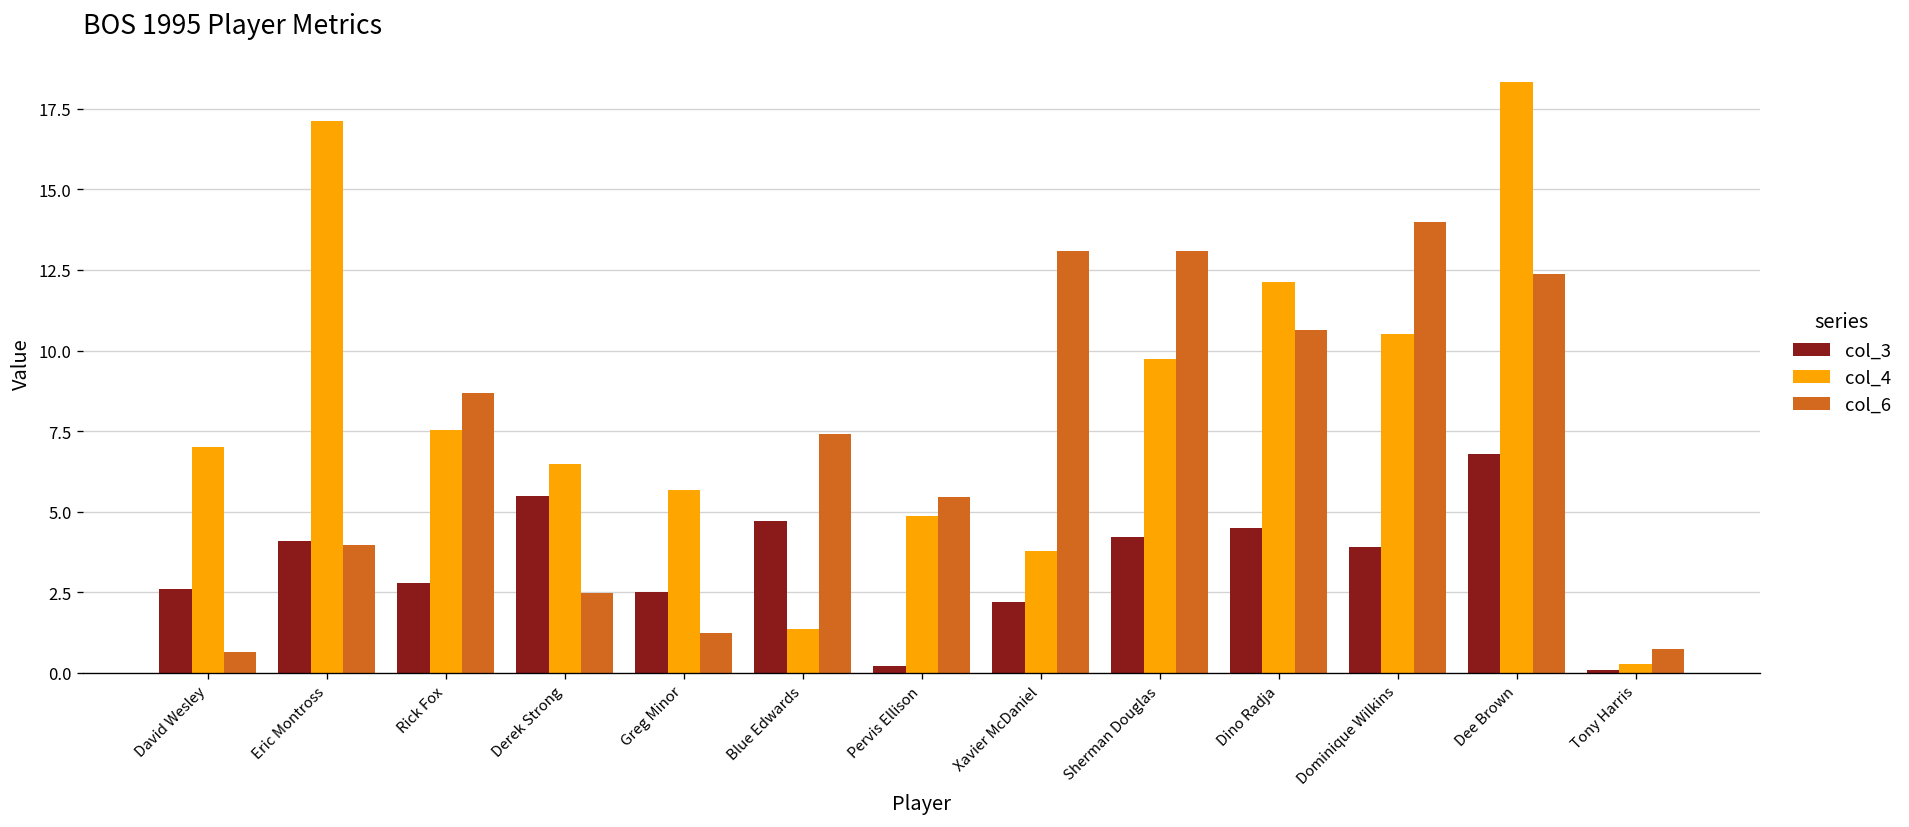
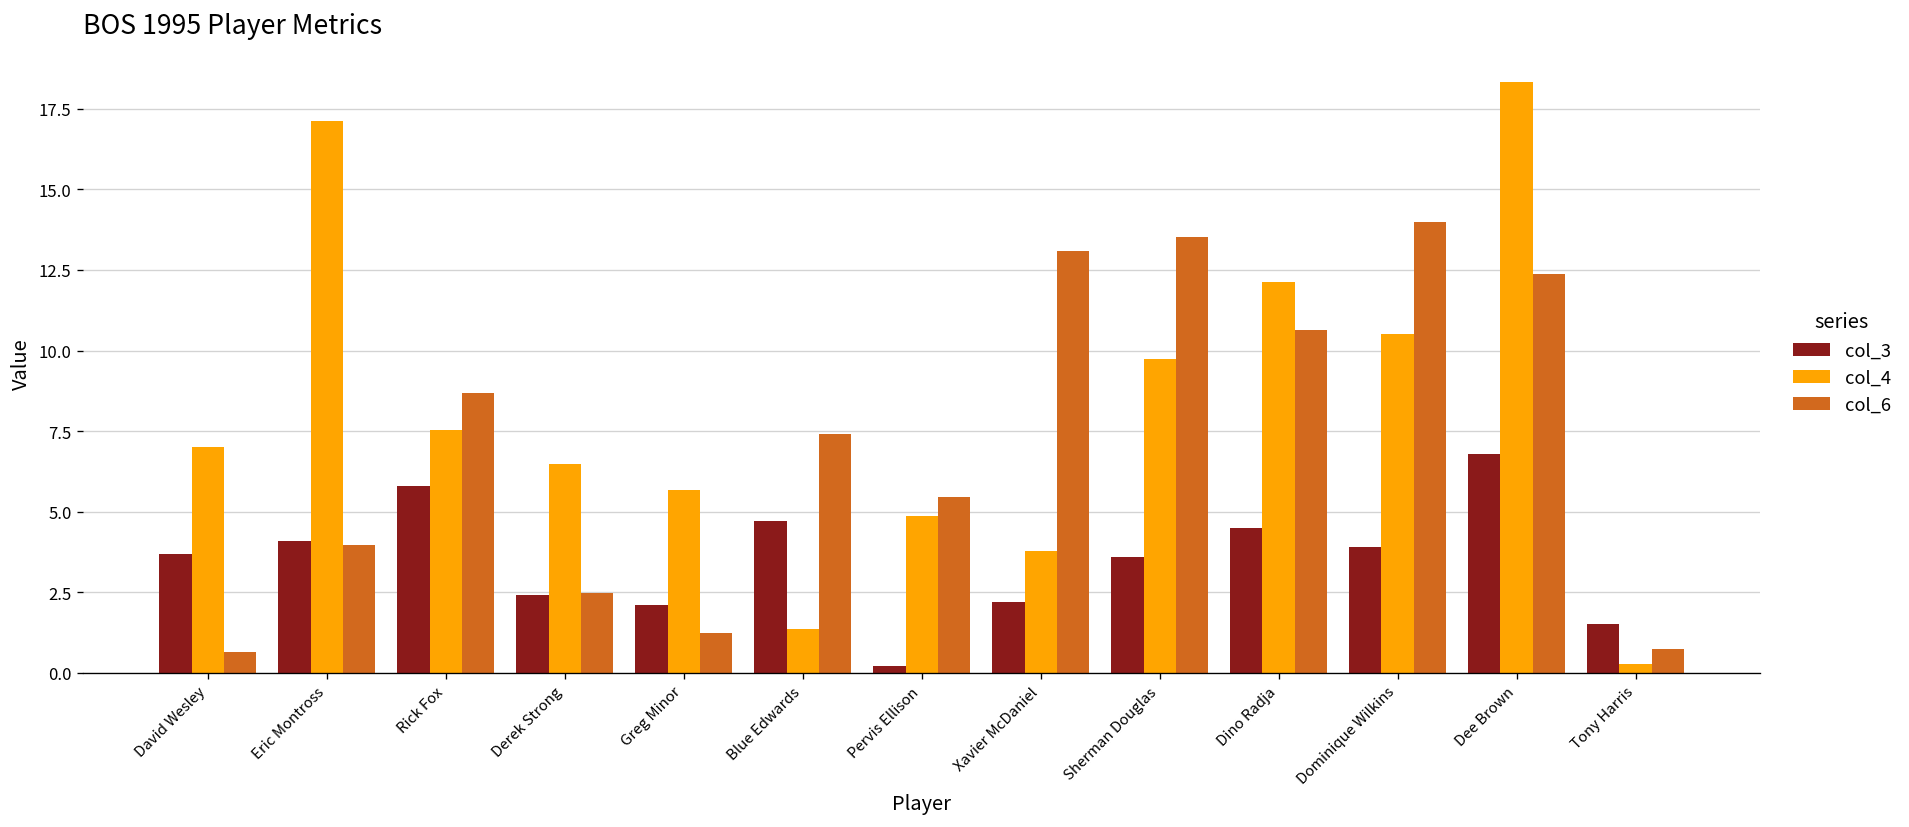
  {
    "col_3": {
-     "David Wesley": 2.6,
+     "David Wesley": 3.7,
      "Eric Montross": 4.1,
-     "Rick Fox": 2.8,
-     "Derek Strong": 5.5,
-     "Greg Minor": 2.5,
+     "Rick Fox": 5.8,
+     "Derek Strong": 2.4,
+     "Greg Minor": 2.1,
      "Blue Edwards": 4.7,
      "Pervis Ellison": 0.2,
      "Xavier McDaniel": 2.2,
-     "Sherman Douglas": 4.2,
+     "Sherman Douglas": 3.6,
      "Dino Radja": 4.5,
      "Dominique Wilkins": 3.9,
      "Dee Brown": 6.8,
-     "Tony Harris": 0.1
+     "Tony Harris": 1.5
    },
    "col_4": {
      "David Wesley": 7.0,
      "Eric Montross": 17.1,
      "Rick Fox": 7.5,
      "Derek Strong": 6.5,
      "Greg Minor": 5.7,
      "Blue Edwards": 1.3,
      "Pervis Ellison": 4.9,
      "Xavier McDaniel": 3.8,
      "Sherman Douglas": 9.7,
      "Dino Radja": 12.1,
      "Dominique Wilkins": 10.5,
      "Dee Brown": 18.3,
      "Tony Harris": 0.3
    },
    "col_6": {
      "David Wesley": 0.6,
      "Eric Montross": 4.0,
      "Rick Fox": 8.7,
      "Derek Strong": 2.5,
      "Greg Minor": 1.2,
      "Blue Edwards": 7.4,
      "Pervis Ellison": 5.5,
      "Xavier McDaniel": 13.1,
-     "Sherman Douglas": 13.1,
+     "Sherman Douglas": 13.5,
      "Dino Radja": 10.6,
      "Dominique Wilkins": 14.0,
      "Dee Brown": 12.4,
      "Tony Harris": 0.7
    }
  }
